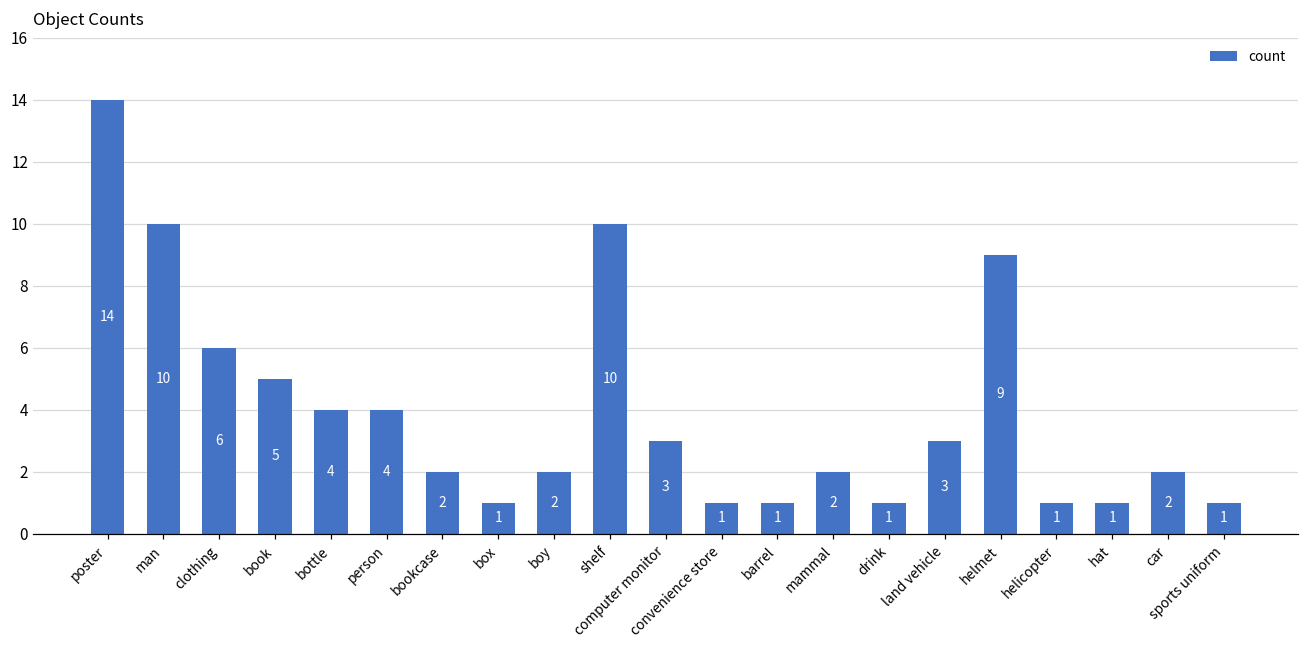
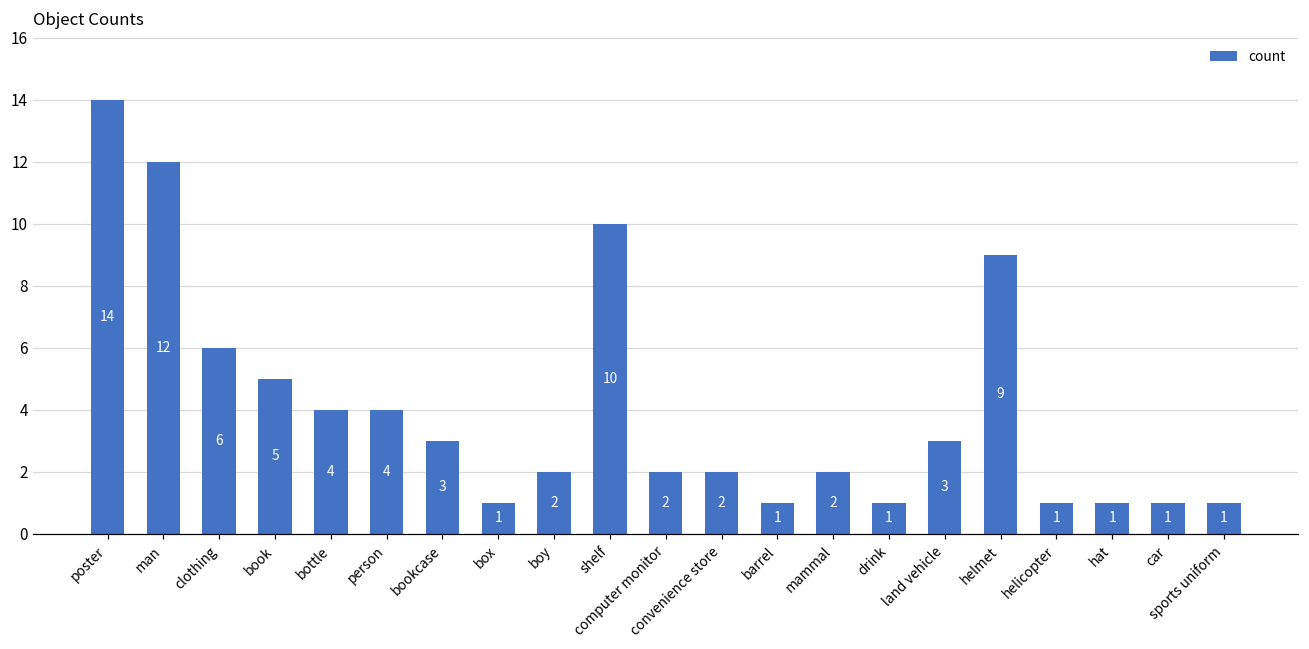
  {
    "poster": 14,
-   "man": 10,
+   "man": 12,
    "clothing": 6,
    "book": 5,
    "bottle": 4,
    "person": 4,
-   "bookcase": 2,
+   "bookcase": 3,
    "box": 1,
    "boy": 2,
    "shelf": 10,
-   "computer monitor": 3,
-   "convenience store": 1,
+   "computer monitor": 2,
+   "convenience store": 2,
    "barrel": 1,
    "mammal": 2,
    "drink": 1,
    "land vehicle": 3,
    "helmet": 9,
    "helicopter": 1,
    "hat": 1,
-   "car": 2,
+   "car": 1,
    "sports uniform": 1
  }
